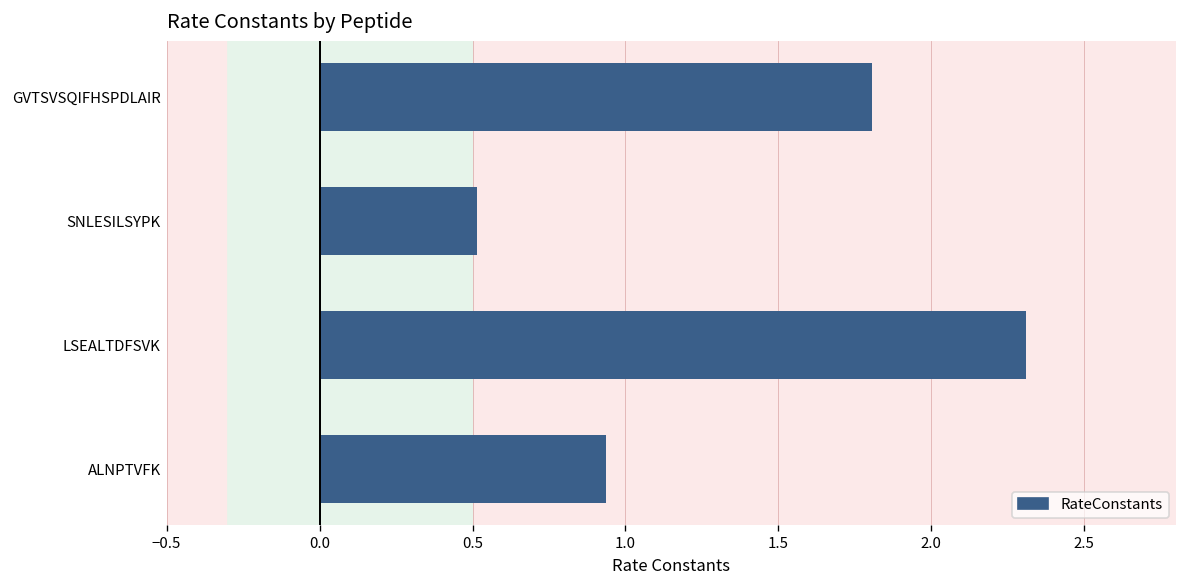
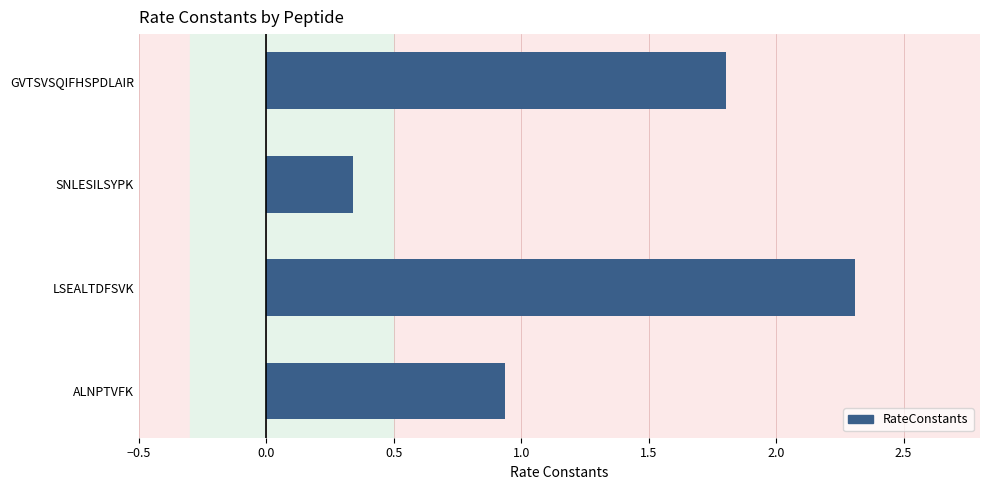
  {
    "GVTSVSQIFHSPDLAIR": 1.80,
-   "SNLESILSYPK": 0.52,
+   "SNLESILSYPK": 0.34,
    "LSEALTDFSVK": 2.31,
    "ALNPTVFK": 0.94
  }
